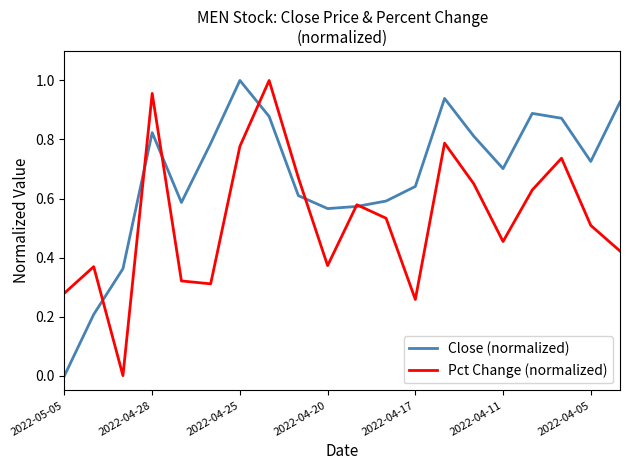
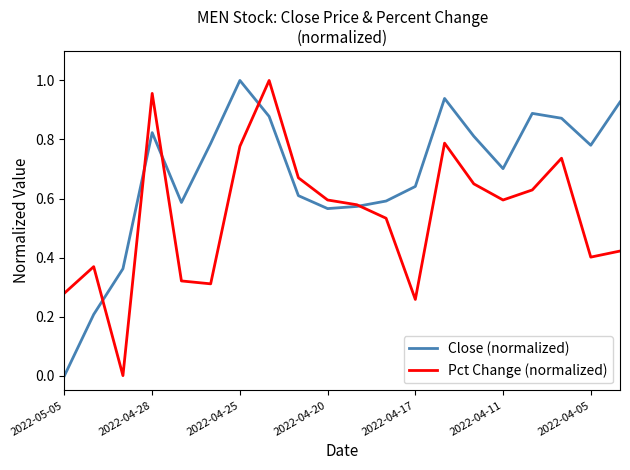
  {
    "Close (normalized)": {
      "2022-05-05": 0.00,
      "2022-04-28": 0.82,
      "2022-04-25": 1.00,
      "2022-04-20": 0.57,
      "2022-04-17": 0.64,
      "2022-04-11": 0.70,
-     "2022-04-05": 0.73
+     "2022-04-05": 0.78
    },
    "Pct Change (normalized)": {
      "2022-05-05": 0.28,
      "2022-04-28": 0.96,
      "2022-04-25": 0.78,
-     "2022-04-20": 0.37,
+     "2022-04-20": 0.59,
      "2022-04-17": 0.26,
-     "2022-04-11": 0.45,
-     "2022-04-05": 0.51
+     "2022-04-11": 0.59,
+     "2022-04-05": 0.40
    }
  }
